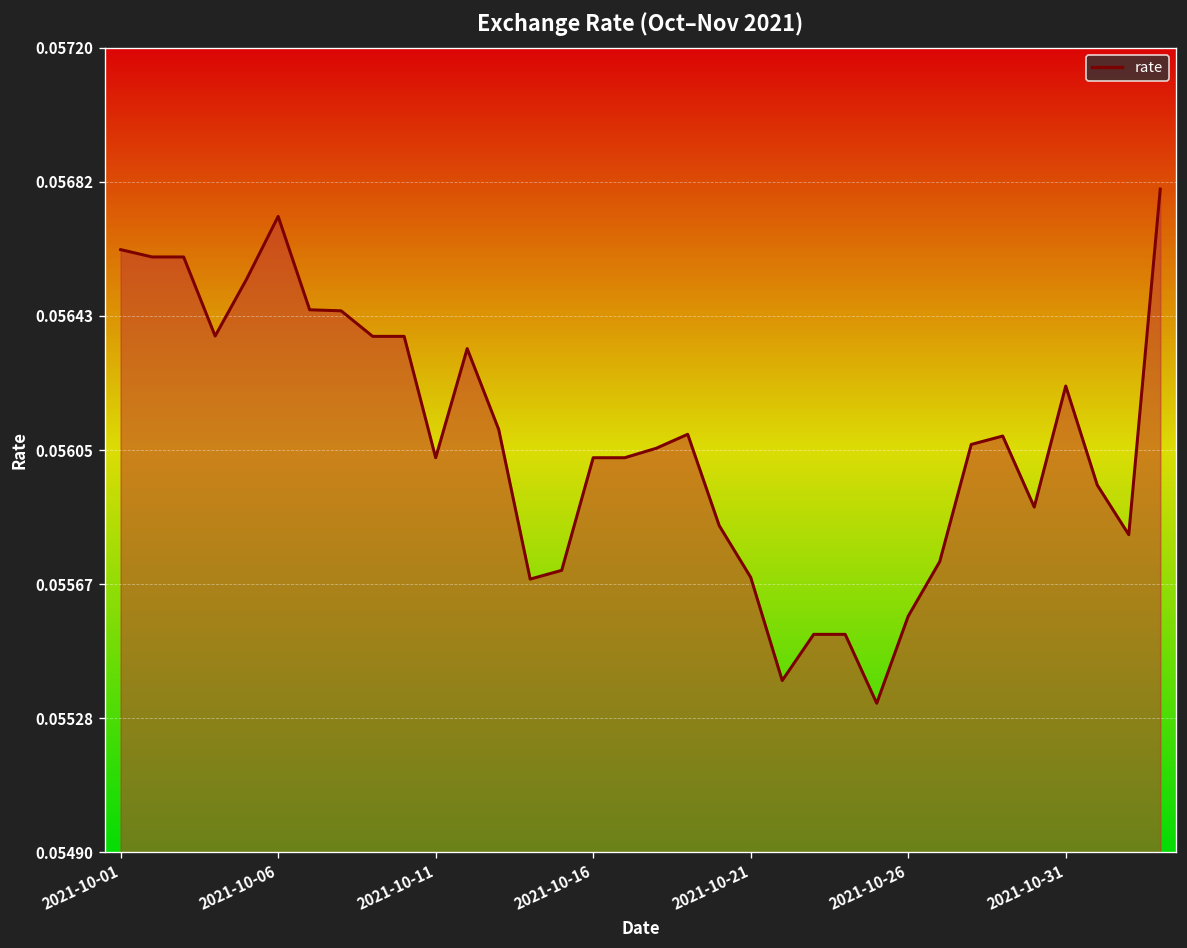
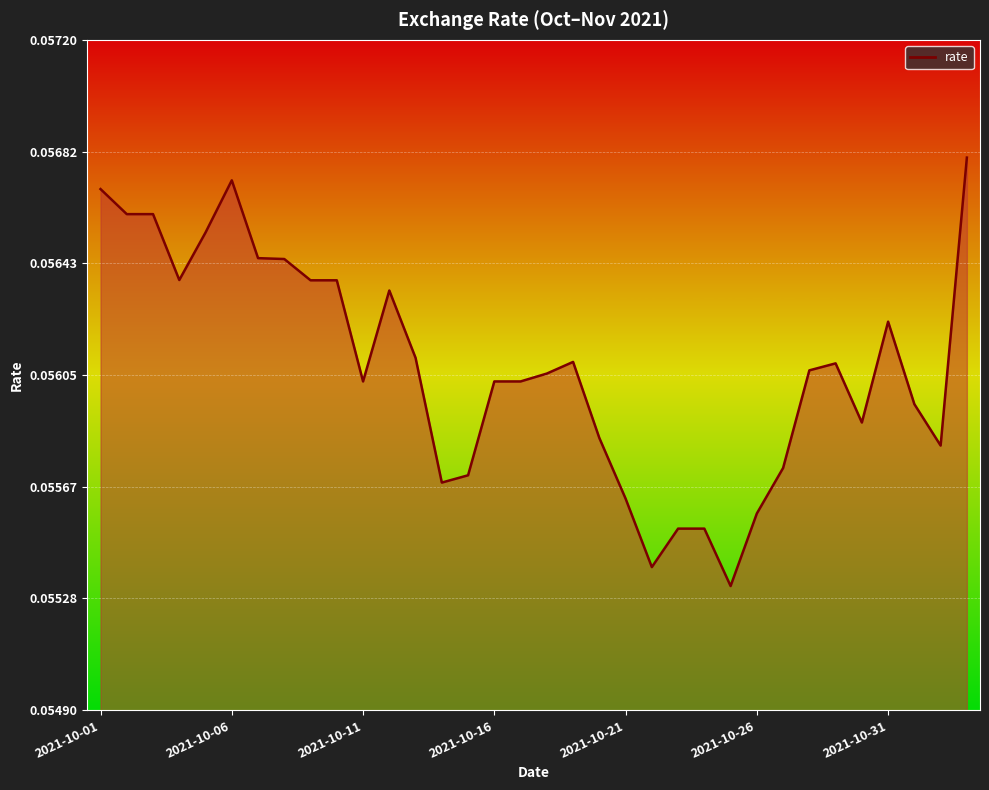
  {
-   "2021-10-01": 0.05662,
+   "2021-10-01": 0.05669,
    "2021-10-06": 0.05672,
    "2021-10-11": 0.05603,
    "2021-10-16": 0.05603,
-   "2021-10-21": 0.05569,
+   "2021-10-21": 0.05563,
    "2021-10-26": 0.05558,
    "2021-10-31": 0.05623
  }
